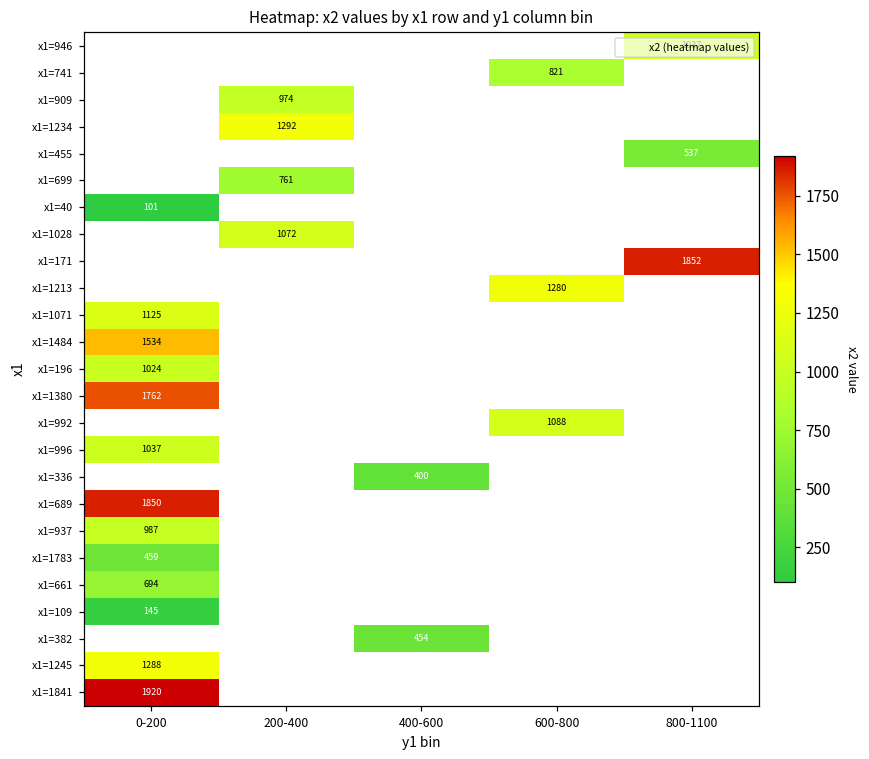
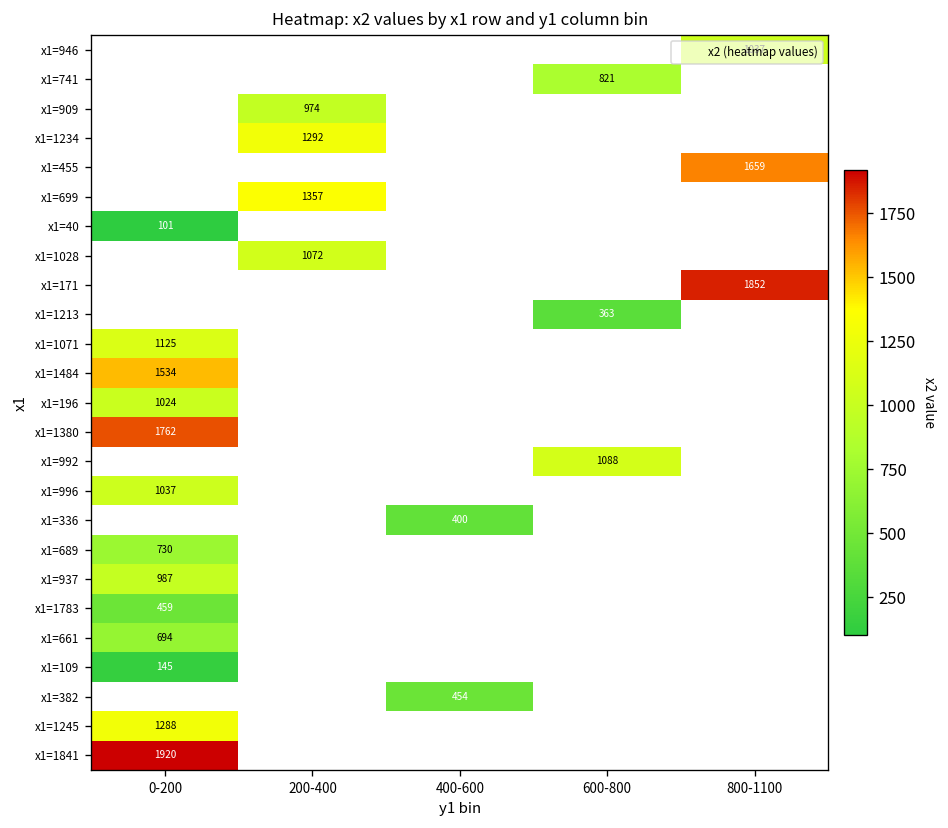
  {
    "x1=741": {
      "600-800": 821
    },
    "x1=909": {
      "200-400": 974
    },
    "x1=1234": {
      "200-400": 1292
    },
    "x1=455": {
-     "800-1100": 537
+     "800-1100": 1659
    },
    "x1=699": {
-     "200-400": 761
+     "200-400": 1357
    },
    "x1=40": {
      "0-200": 101
    },
    "x1=1028": {
      "200-400": 1072
    },
    "x1=171": {
      "800-1100": 1852
    },
    "x1=1213": {
-     "600-800": 1280
+     "600-800": 363
    },
    "x1=1071": {
      "0-200": 1125
    },
    "x1=1484": {
      "0-200": 1534
    },
    "x1=196": {
      "0-200": 1024
    },
    "x1=1380": {
      "0-200": 1762
    },
    "x1=992": {
      "600-800": 1088
    },
    "x1=996": {
      "0-200": 1037
    },
    "x1=336": {
      "400-600": 400
    },
    "x1=689": {
-     "0-200": 1850
+     "0-200": 730
    },
    "x1=937": {
      "0-200": 987
    },
    "x1=1783": {
      "0-200": 459
    },
    "x1=661": {
      "0-200": 694
    },
    "x1=109": {
      "0-200": 145
    },
    "x1=382": {
      "400-600": 454
    },
    "x1=1245": {
      "0-200": 1288
    },
    "x1=1841": {
      "0-200": 1920
    }
  }
